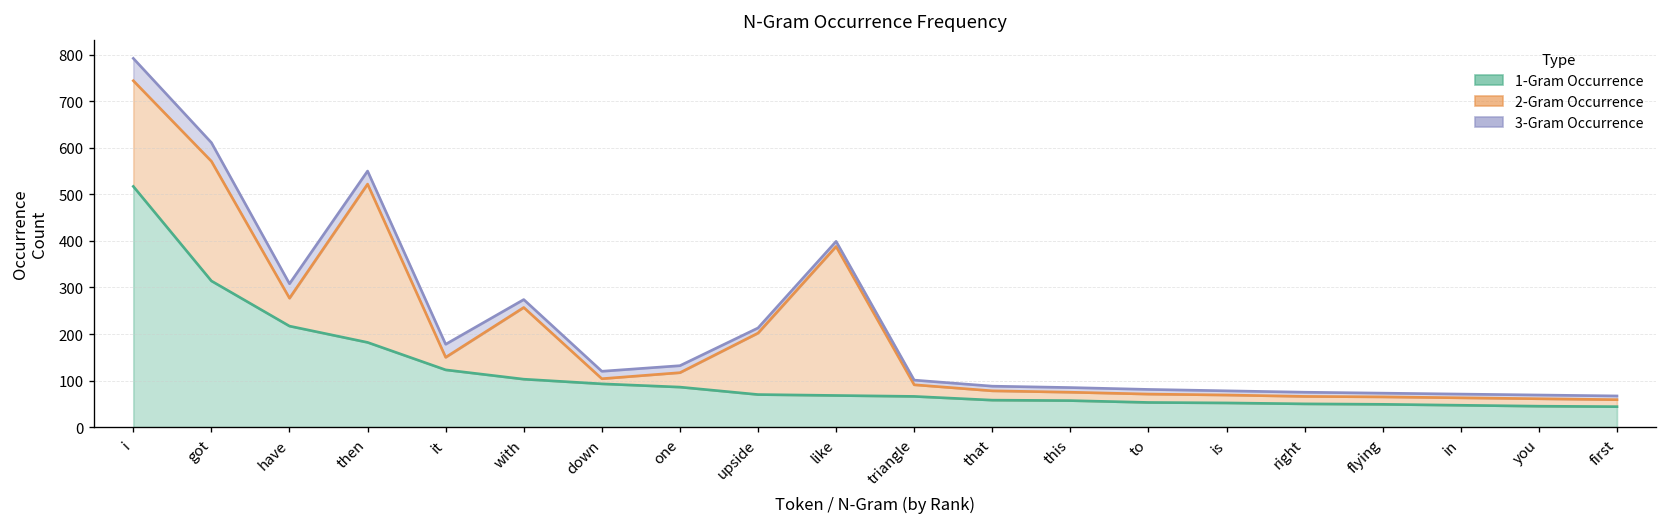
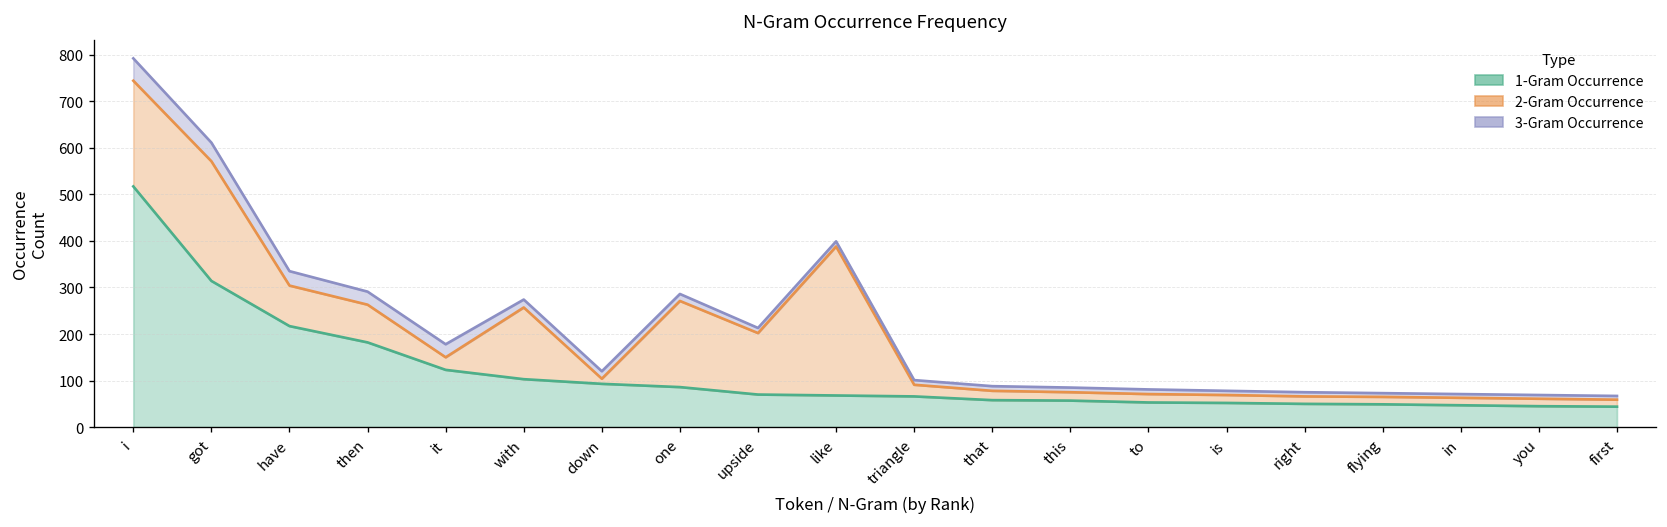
  {
    "2-Gram Occurrence": {
      "i": 230,
      "got": 260,
-     "have": 60,
-     "then": 340,
+     "have": 90,
+     "then": 80,
      "it": 30,
      "with": 150,
      "down": 10,
-     "one": 30,
+     "one": 190,
      "upside": 130,
      "like": 320,
      "triangle": 30,
      "that": 20,
      "this": 20,
      "to": 20,
      "is": 20,
      "right": 20,
      "flying": 20,
      "in": 20,
      "you": 20,
      "first": 20
    }
  }
